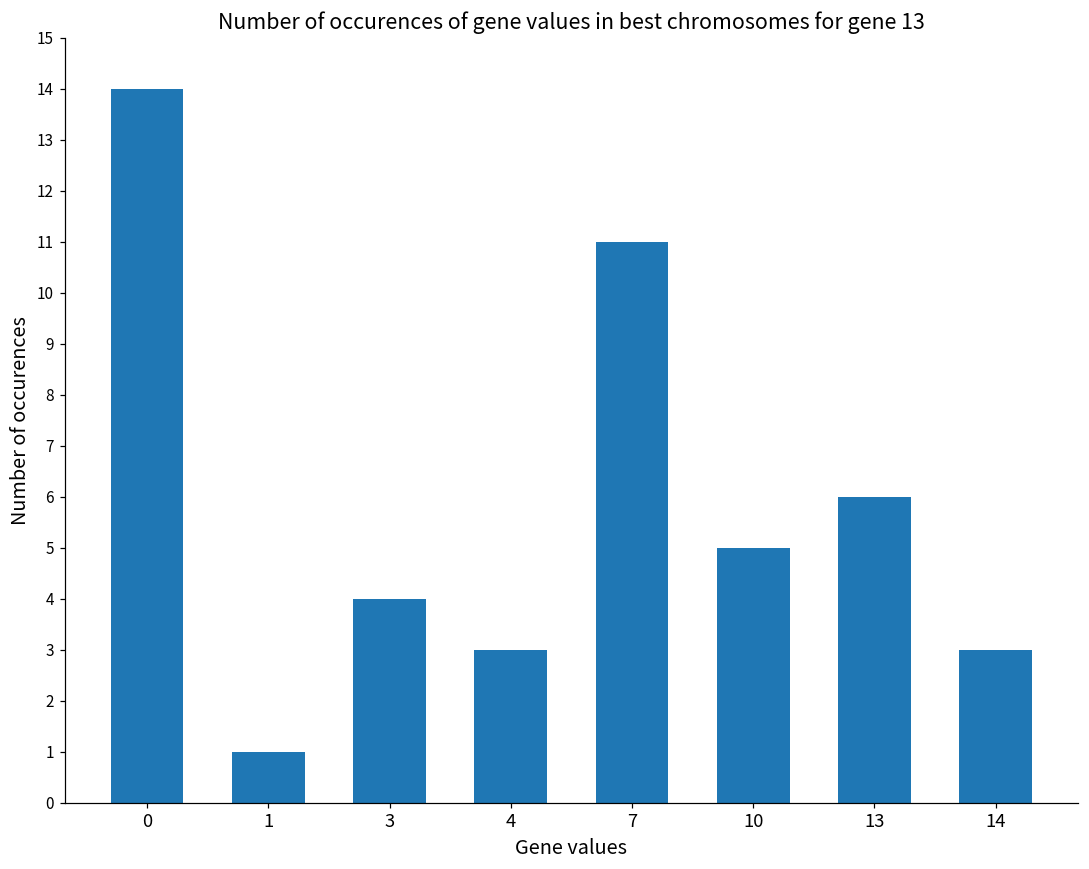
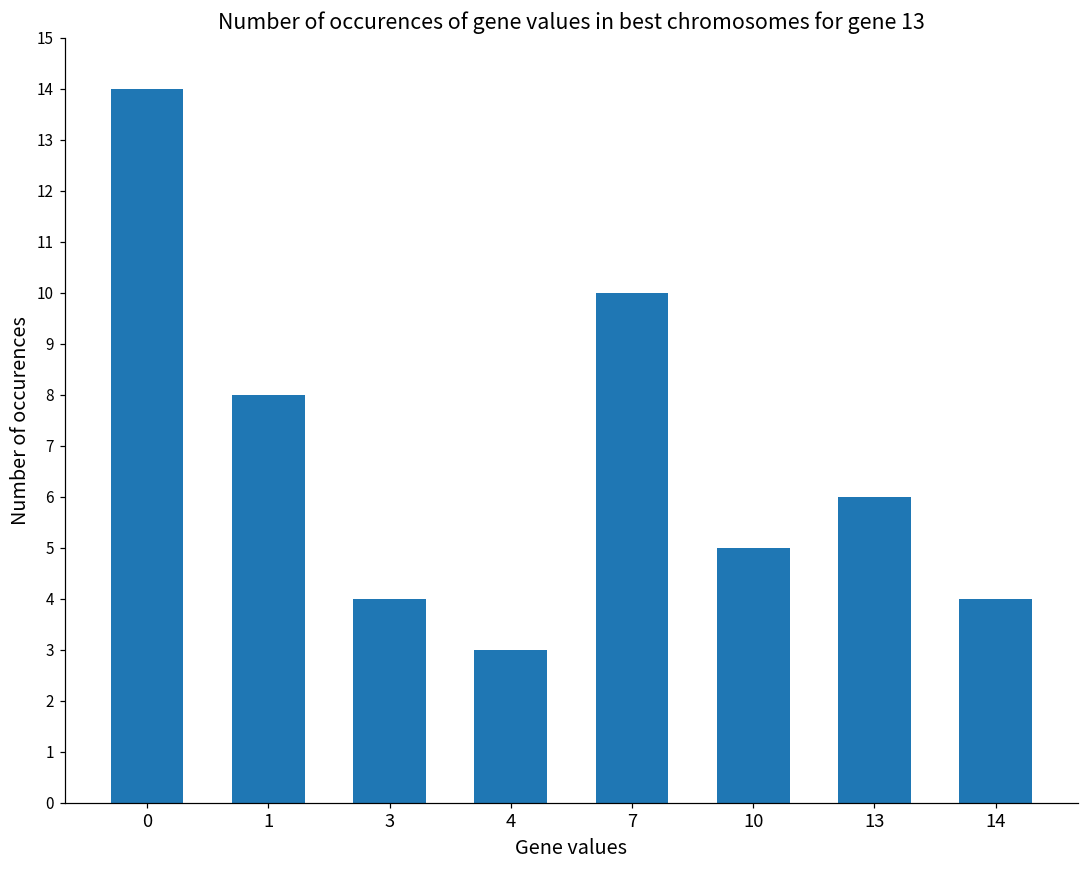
  {
    "0": 14,
-   "1": 1,
+   "1": 8,
    "3": 4,
    "4": 3,
-   "7": 11,
+   "7": 10,
    "10": 5,
    "13": 6,
-   "14": 3
+   "14": 4
  }
